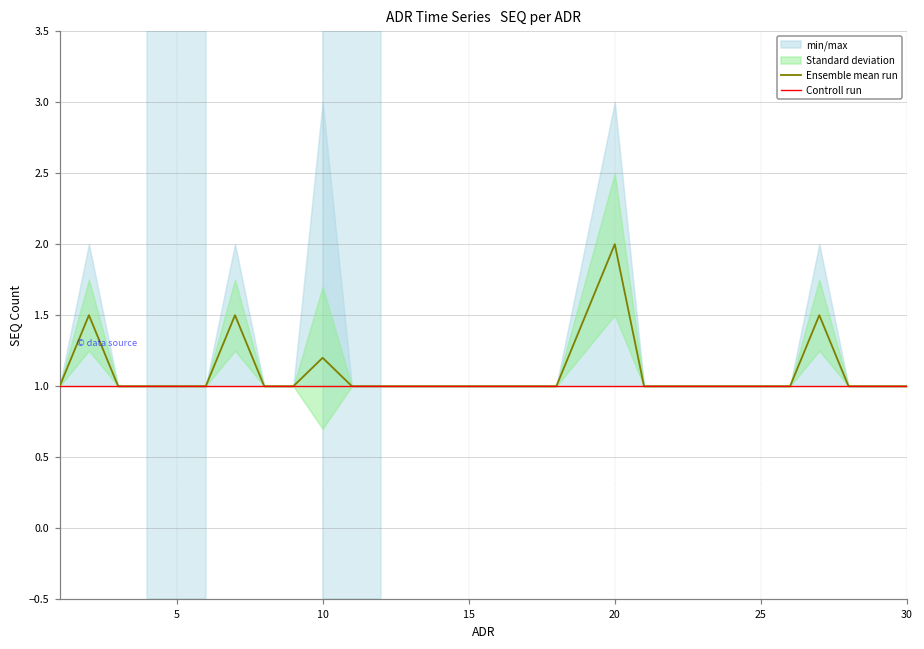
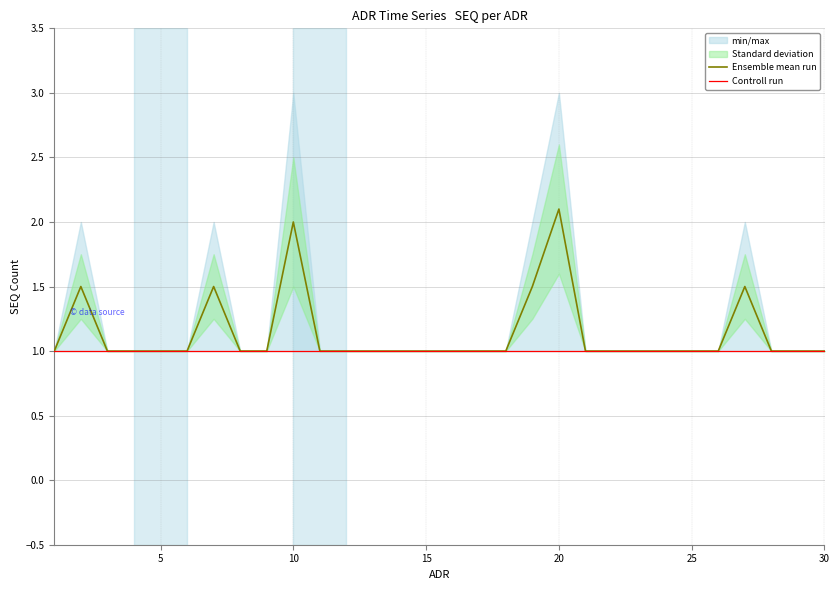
  {
    "Ensemble mean run": {
-     "10": 1.2,
-     "20": 2.0
+     "10": 2.0,
+     "20": 2.1
    },
    "min/max": {
      "10": 3.0,
      "20": 3.0
    },
    "Controll run": {
      "10": 1.0,
      "20": 1.0
    }
  }
